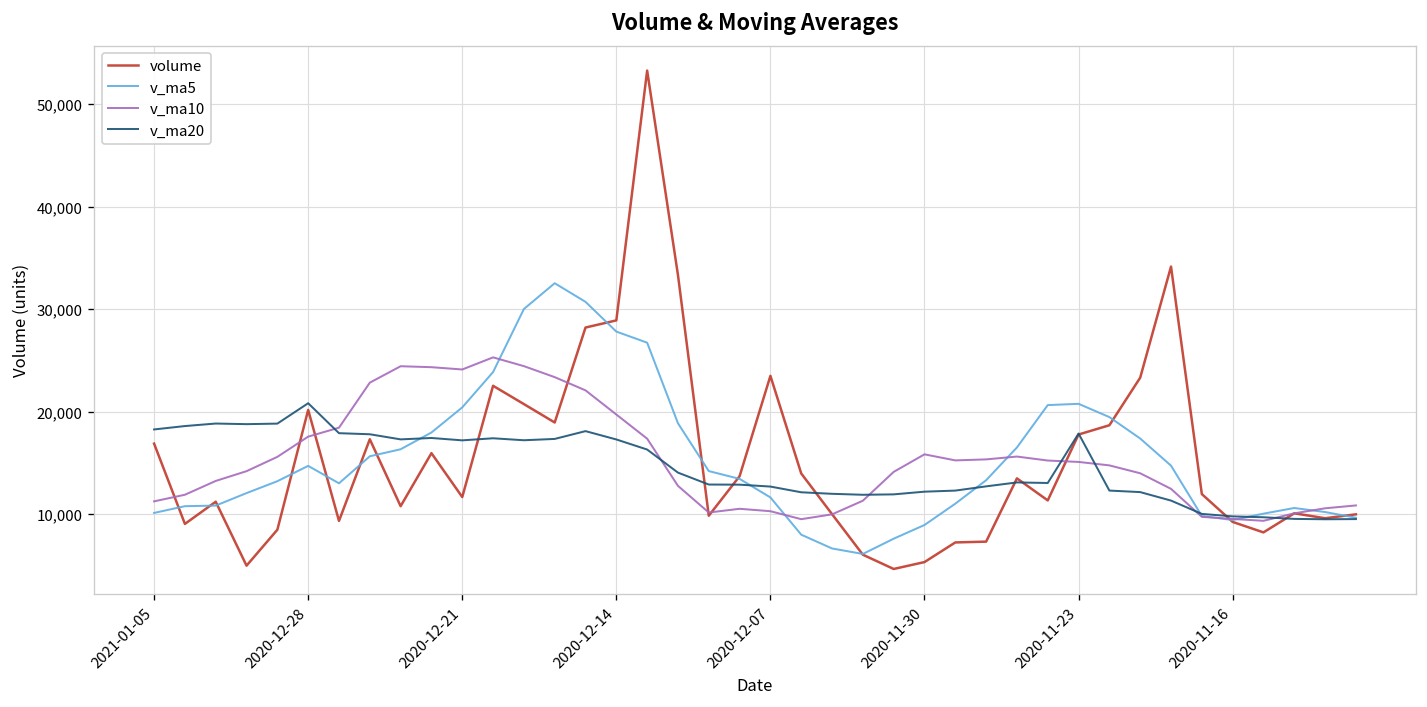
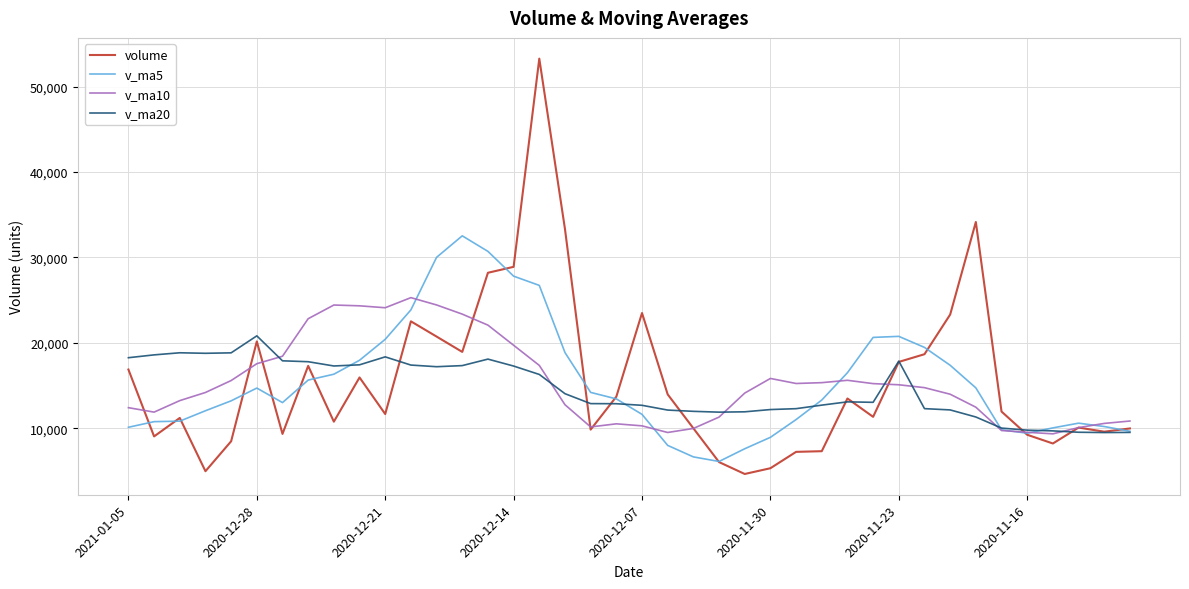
  {
    "volume": {
      "2021-01-05": "17,000",
      "2020-12-28": "20,000",
      "2020-12-21": "12,000",
      "2020-12-14": "29,000",
      "2020-12-07": "23,000",
      "2020-11-30": "5,000"
    },
    "v_ma5": {
      "2021-01-05": "10,000",
      "2020-12-28": "15,000",
      "2020-12-21": "20,000",
      "2020-12-14": "28,000",
      "2020-12-07": "12,000",
      "2020-11-30": "9,000",
      "2020-11-23": "21,000"
    },
    "v_ma10": {
-     "2021-01-05": "11,000",
+     "2021-01-05": "12,000",
      "2020-12-28": "18,000",
      "2020-12-21": "24,000",
      "2020-12-14": "20,000",
      "2020-12-07": "10,000",
      "2020-11-30": "16,000",
      "2020-11-23": "15,000"
    },
    "v_ma20": {
      "2021-01-05": "18,000",
      "2020-12-28": "21,000",
-     "2020-12-21": "17,000",
+     "2020-12-21": "18,000",
      "2020-12-14": "17,000",
      "2020-12-07": "13,000",
      "2020-11-30": "12,000"
    }
  }
